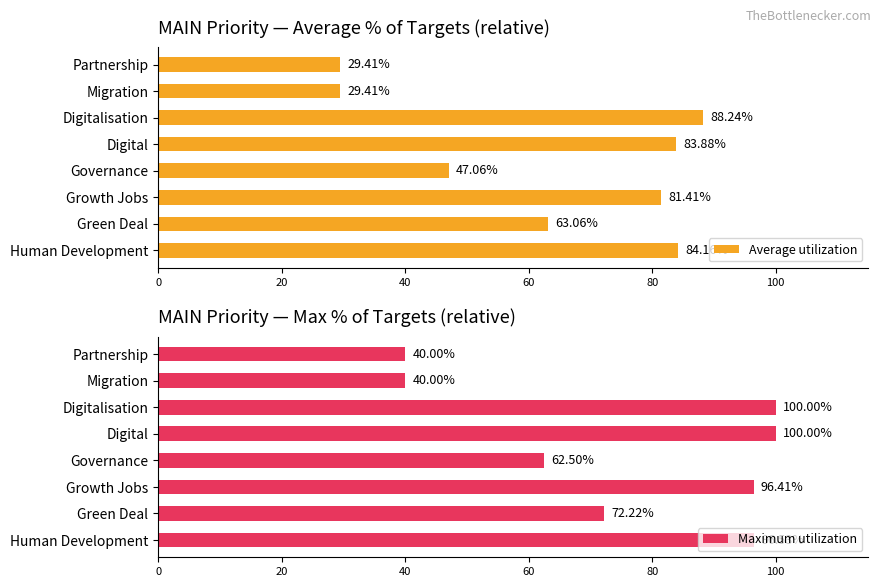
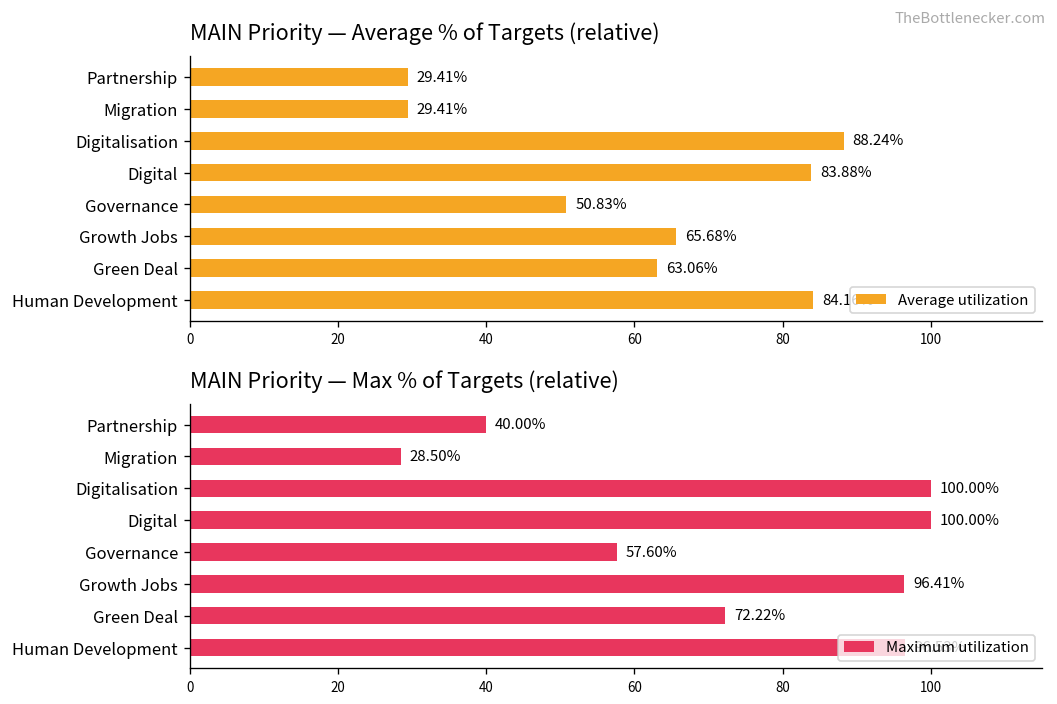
  {
    "MAIN Priority — Average % of Targets (relative)": {
      "Partnership": "29.41%",
      "Migration": "29.41%",
      "Digitalisation": "88.24%",
      "Digital": "83.88%",
-     "Governance": "47.06%",
-     "Growth Jobs": "81.41%",
+     "Governance": "50.83%",
+     "Growth Jobs": "65.68%",
      "Green Deal": "63.06%"
    },
    "MAIN Priority — Max % of Targets (relative)": {
      "Partnership": "40.00%",
-     "Migration": "40.00%",
+     "Migration": "28.50%",
      "Digitalisation": "100.00%",
      "Digital": "100.00%",
-     "Governance": "62.50%",
+     "Governance": "57.60%",
      "Growth Jobs": "96.41%",
      "Green Deal": "72.22%"
    }
  }
